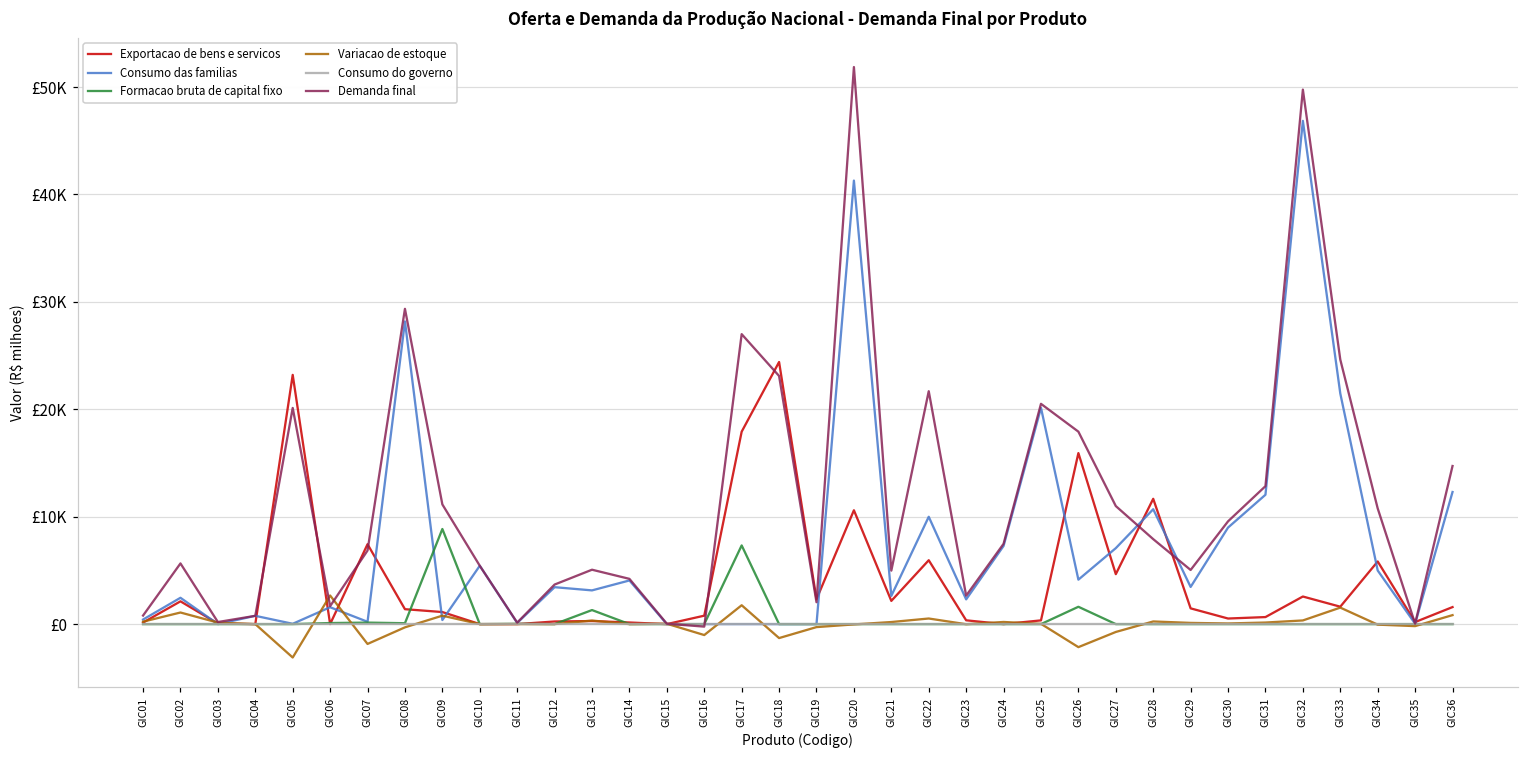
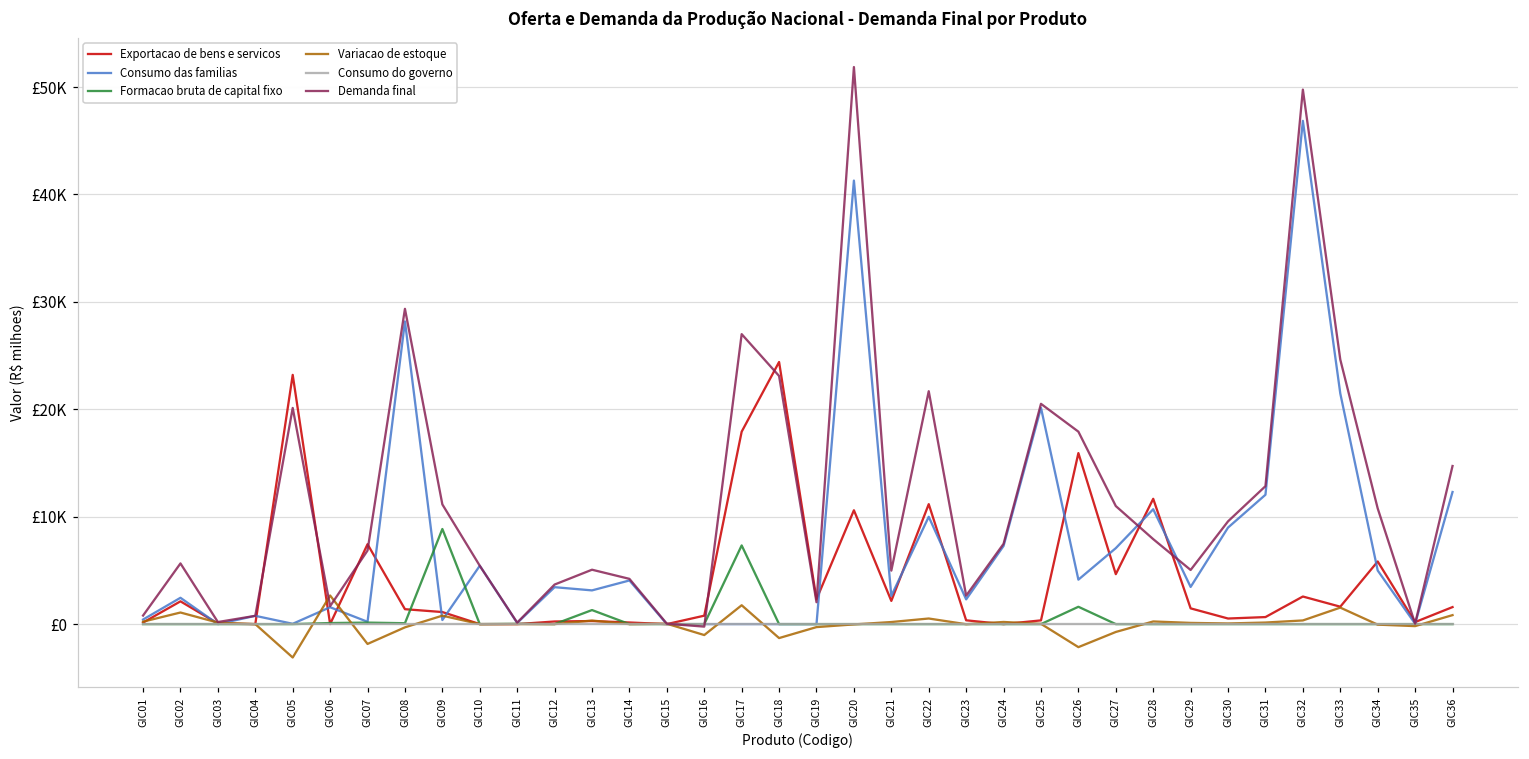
  {
    "Exportacao de bens e servicos": {
      "GIC02": "£2000",
      "GIC05": "£23000",
      "GIC07": "£7000",
      "GIC08": "£1000",
      "GIC09": "£1000",
      "GIC16": "£1000",
      "GIC17": "£18000",
      "GIC18": "£24000",
      "GIC19": "£2000",
      "GIC20": "£11000",
      "GIC21": "£2000",
-     "GIC22": "£6000",
+     "GIC22": "£11000",
      "GIC23": "£0",
      "GIC25": "£0",
      "GIC26": "£16000",
      "GIC27": "£5000",
      "GIC28": "£12000",
      "GIC29": "£1000",
      "GIC30": "£1000",
      "GIC31": "£1000",
      "GIC32": "£3000",
      "GIC34": "£6000",
      "GIC36": "£2000"
    },
    "Consumo das familias": {
      "GIC02": "£2000",
      "GIC08": "£28000",
      "GIC09": "£0",
      "GIC13": "£3000",
      "GIC20": "£41000",
      "GIC21": "£3000",
      "GIC22": "£10000",
      "GIC23": "£2000",
      "GIC25": "£20000",
      "GIC26": "£4000",
      "GIC27": "£7000",
      "GIC28": "£11000",
      "GIC29": "£3000",
      "GIC30": "£9000",
      "GIC31": "£12000",
      "GIC32": "£47000",
      "GIC33": "£21000",
      "GIC34": "£5000",
      "GIC36": "£12000"
    },
    "Formacao bruta de capital fixo": {
      "GIC09": "£9000",
      "GIC13": "£1000",
      "GIC17": "£7000",
      "GIC26": "£2000"
    },
    "Variacao de estoque": {
      "GIC02": "£1000",
      "GIC05": "£-3000",
      "GIC06": "£3000",
      "GIC07": "£-2000",
      "GIC08": "£0",
      "GIC09": "£1000",
      "GIC16": "£-1000",
      "GIC17": "£2000",
      "GIC18": "£-1000",
      "GIC19": "£0",
      "GIC22": "£1000",
      "GIC26": "£-2000",
      "GIC27": "£-1000",
      "GIC32": "£0",
      "GIC36": "£1000"
    },
    "Consumo do governo": {
      "GIC09": "£0",
      "GIC13": "£0",
      "GIC26": "£0"
    },
    "Demanda final": {
      "GIC01": "£1000",
      "GIC02": "£6000",
      "GIC05": "£20000",
      "GIC07": "£7000",
      "GIC08": "£29000",
      "GIC09": "£11000",
      "GIC13": "£5000",
      "GIC17": "£27000",
      "GIC18": "£23000",
      "GIC19": "£2000",
      "GIC20": "£52000",
      "GIC21": "£5000",
      "GIC22": "£22000",
      "GIC23": "£3000",
      "GIC25": "£21000",
      "GIC26": "£18000",
      "GIC27": "£11000",
      "GIC28": "£8000",
      "GIC29": "£5000",
      "GIC30": "£10000",
      "GIC31": "£13000",
      "GIC32": "£50000",
      "GIC33": "£25000",
      "GIC34": "£11000",
      "GIC36": "£15000"
    }
  }
